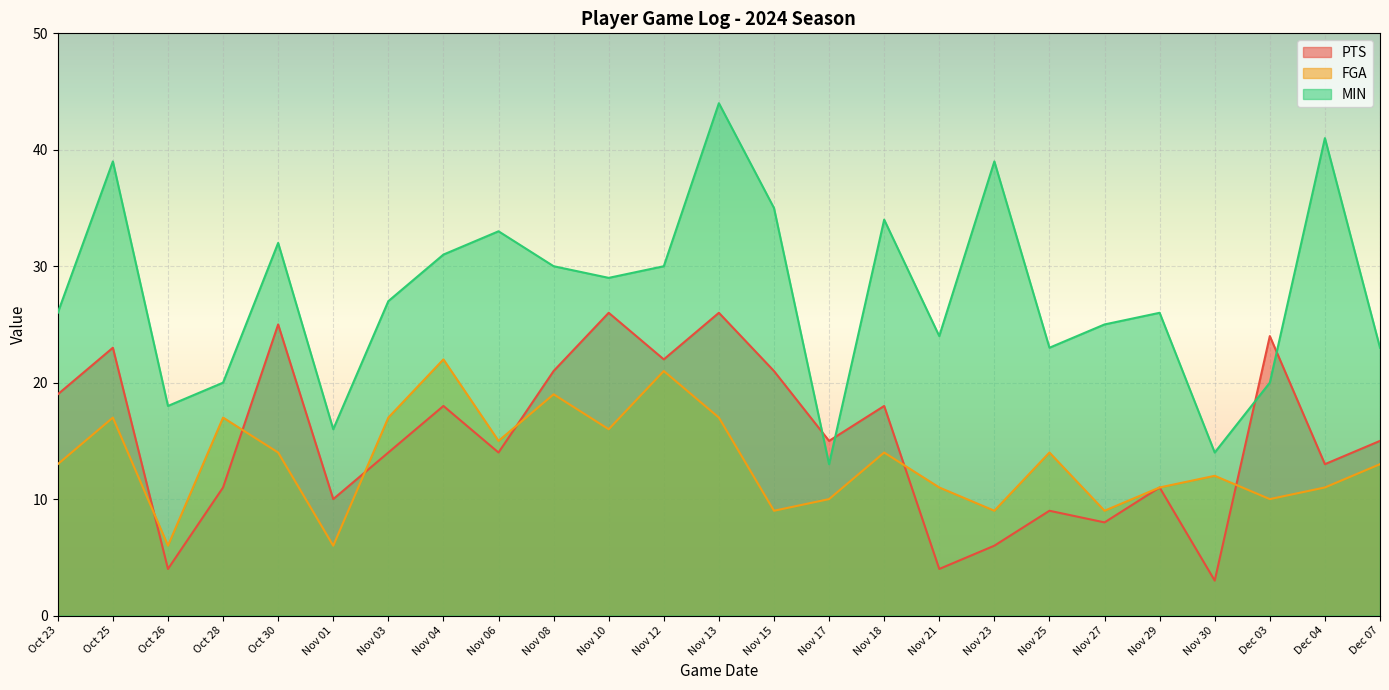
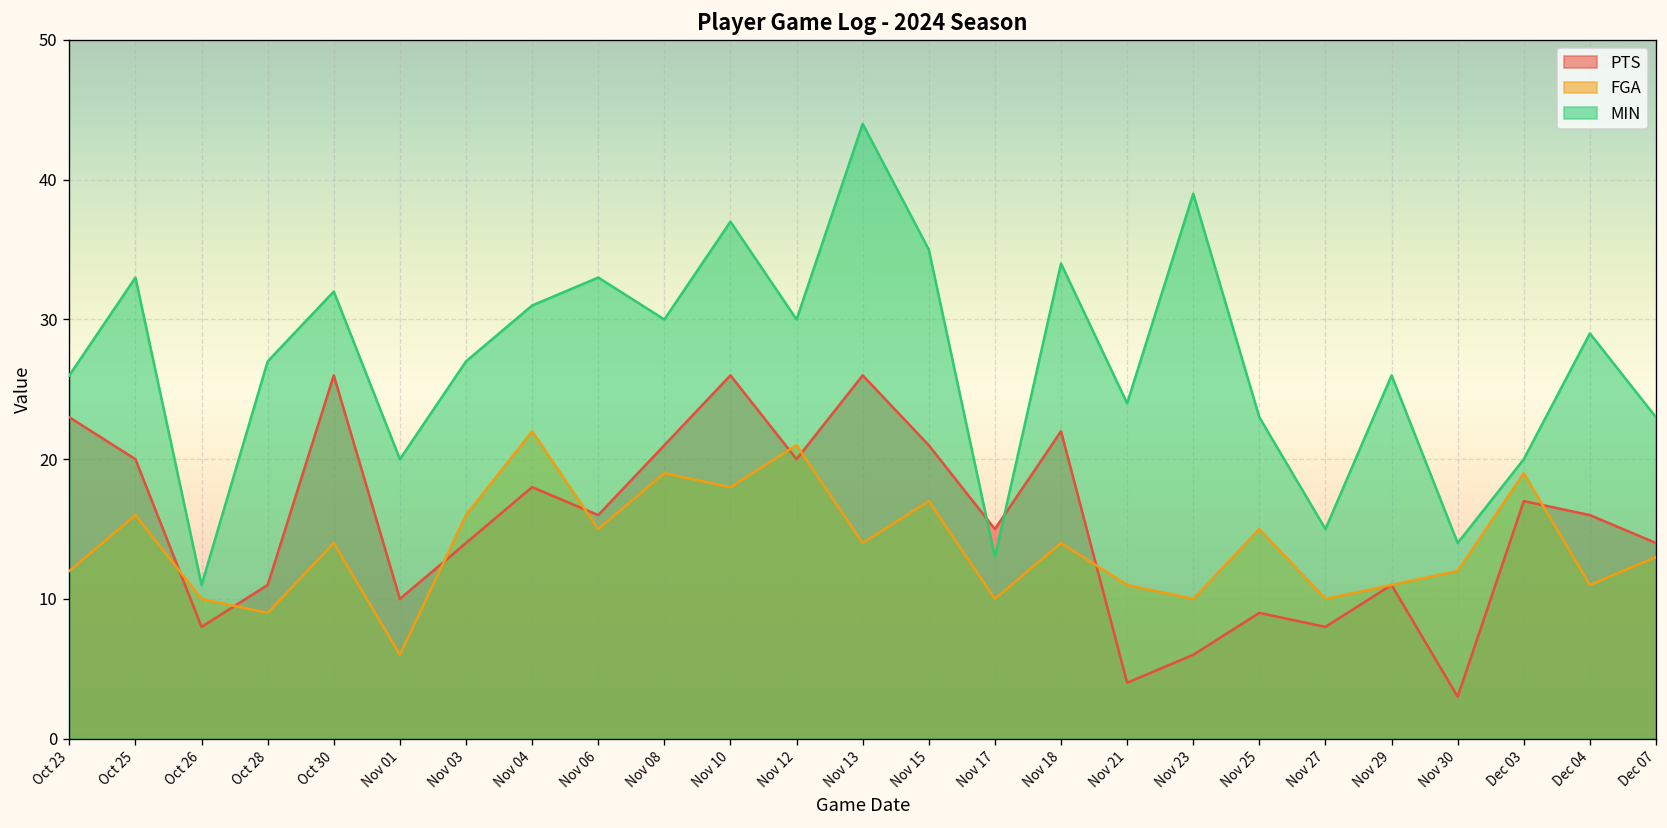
  {
    "PTS": {
-     "Oct 23": 19,
-     "Oct 25": 23,
-     "Oct 26": 4,
+     "Oct 23": 23,
+     "Oct 25": 20,
+     "Oct 26": 8,
      "Oct 28": 11,
-     "Oct 30": 25,
+     "Oct 30": 26,
      "Nov 01": 10,
      "Nov 03": 14,
      "Nov 04": 18,
-     "Nov 06": 14,
+     "Nov 06": 16,
      "Nov 08": 21,
      "Nov 10": 26,
-     "Nov 12": 22,
+     "Nov 12": 20,
      "Nov 13": 26,
      "Nov 15": 21,
      "Nov 17": 15,
-     "Nov 18": 18,
+     "Nov 18": 22,
      "Nov 21": 4,
      "Nov 23": 6,
      "Nov 25": 9,
      "Nov 27": 8,
      "Nov 30": 3,
-     "Dec 03": 24,
-     "Dec 04": 13,
-     "Dec 07": 15
+     "Dec 03": 17,
+     "Dec 04": 16,
+     "Dec 07": 14
    },
    "FGA": {
-     "Oct 23": 13,
-     "Oct 25": 17,
-     "Oct 26": 6,
-     "Oct 28": 17,
+     "Oct 23": 12,
+     "Oct 25": 16,
+     "Oct 26": 10,
+     "Oct 28": 9,
      "Oct 30": 14,
      "Nov 01": 6,
-     "Nov 03": 17,
+     "Nov 03": 16,
      "Nov 04": 22,
      "Nov 06": 15,
      "Nov 08": 19,
-     "Nov 10": 16,
+     "Nov 10": 18,
      "Nov 12": 21,
-     "Nov 13": 17,
-     "Nov 15": 9,
+     "Nov 13": 14,
+     "Nov 15": 17,
      "Nov 17": 10,
      "Nov 18": 14,
      "Nov 21": 11,
-     "Nov 23": 9,
-     "Nov 25": 14,
-     "Nov 27": 9,
+     "Nov 23": 10,
+     "Nov 25": 15,
+     "Nov 27": 10,
      "Nov 30": 12,
-     "Dec 03": 10,
+     "Dec 03": 19,
      "Dec 04": 11,
      "Dec 07": 13
    },
    "MIN": {
      "Oct 23": 26,
-     "Oct 25": 39,
-     "Oct 26": 18,
-     "Oct 28": 20,
+     "Oct 25": 33,
+     "Oct 26": 11,
+     "Oct 28": 27,
      "Oct 30": 32,
-     "Nov 01": 16,
+     "Nov 01": 20,
      "Nov 03": 27,
      "Nov 04": 31,
      "Nov 06": 33,
      "Nov 08": 30,
-     "Nov 10": 29,
+     "Nov 10": 37,
      "Nov 12": 30,
      "Nov 13": 44,
      "Nov 15": 35,
      "Nov 17": 13,
      "Nov 18": 34,
      "Nov 21": 24,
      "Nov 23": 39,
      "Nov 25": 23,
-     "Nov 27": 25,
+     "Nov 27": 15,
      "Nov 29": 26,
      "Nov 30": 14,
      "Dec 03": 20,
-     "Dec 04": 41,
+     "Dec 04": 29,
      "Dec 07": 23
    }
  }
